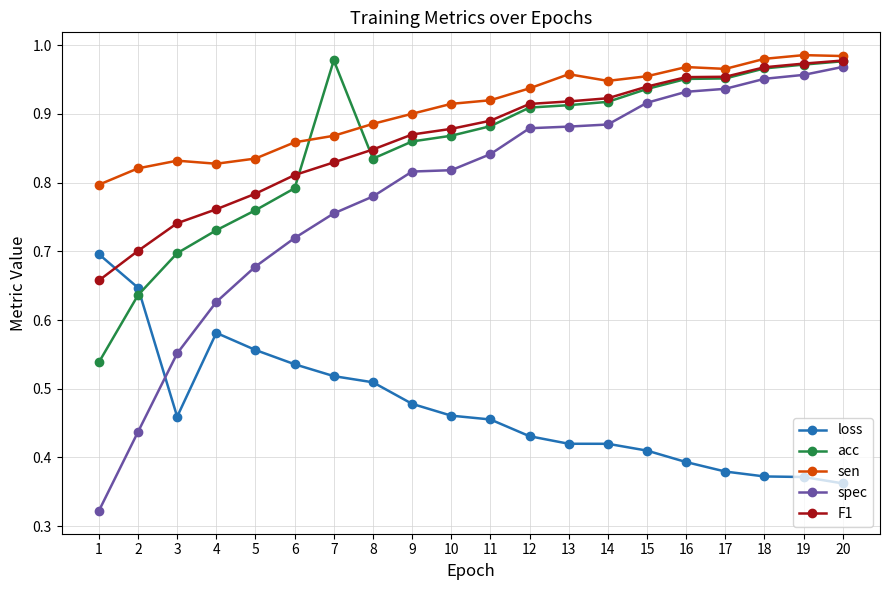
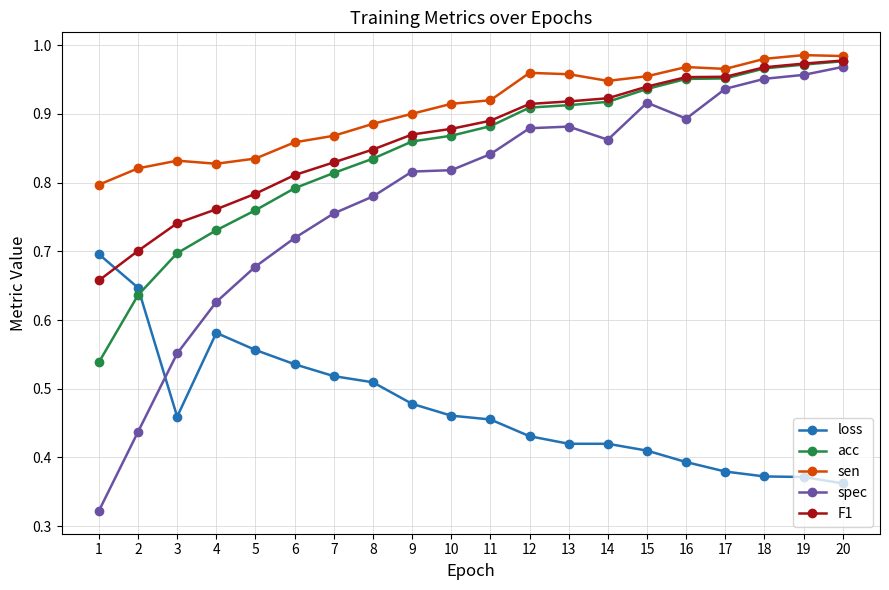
  {
    "loss": {
      "1": 0.70,
      "2": 0.65,
      "3": 0.46,
      "4": 0.58,
      "5": 0.56,
      "6": 0.54,
      "7": 0.52,
      "8": 0.51,
      "9": 0.48,
      "10": 0.46,
      "11": 0.46,
      "12": 0.43,
      "13": 0.42,
      "14": 0.42,
      "15": 0.41,
      "16": 0.39,
      "17": 0.38,
      "18": 0.37
    },
    "acc": {
      "1": 0.54,
      "2": 0.64,
      "3": 0.70,
      "4": 0.73,
      "5": 0.76,
      "6": 0.79,
-     "7": 0.98,
+     "7": 0.81,
      "8": 0.83,
      "9": 0.86,
      "10": 0.87,
      "11": 0.88,
      "12": 0.91,
      "13": 0.91,
      "14": 0.92
    },
    "sen": {
      "1": 0.80,
      "2": 0.82,
      "3": 0.83,
      "4": 0.83,
      "5": 0.83,
      "6": 0.86,
      "7": 0.87,
      "8": 0.89,
      "9": 0.90,
      "10": 0.91,
      "11": 0.92,
-     "12": 0.94,
+     "12": 0.96,
      "13": 0.96,
      "14": 0.95,
      "15": 0.95,
      "16": 0.97,
      "17": 0.97,
      "18": 0.98,
      "19": 0.99,
      "20": 0.98
    },
    "spec": {
      "1": 0.32,
      "2": 0.44,
      "3": 0.55,
      "4": 0.63,
      "5": 0.68,
      "6": 0.72,
      "7": 0.76,
      "8": 0.78,
      "9": 0.82,
      "10": 0.82,
      "11": 0.84,
      "12": 0.88,
      "13": 0.88,
-     "14": 0.88,
+     "14": 0.86,
      "15": 0.92,
-     "16": 0.93,
+     "16": 0.89,
      "17": 0.94,
      "18": 0.95,
      "19": 0.96,
      "20": 0.97
    },
    "F1": {
      "1": 0.66,
      "2": 0.70,
      "3": 0.74,
      "4": 0.76,
      "5": 0.78,
      "6": 0.81,
      "7": 0.83,
      "8": 0.85,
      "9": 0.87,
      "10": 0.88,
      "11": 0.89,
      "12": 0.91,
      "13": 0.92,
      "14": 0.92
    }
  }
